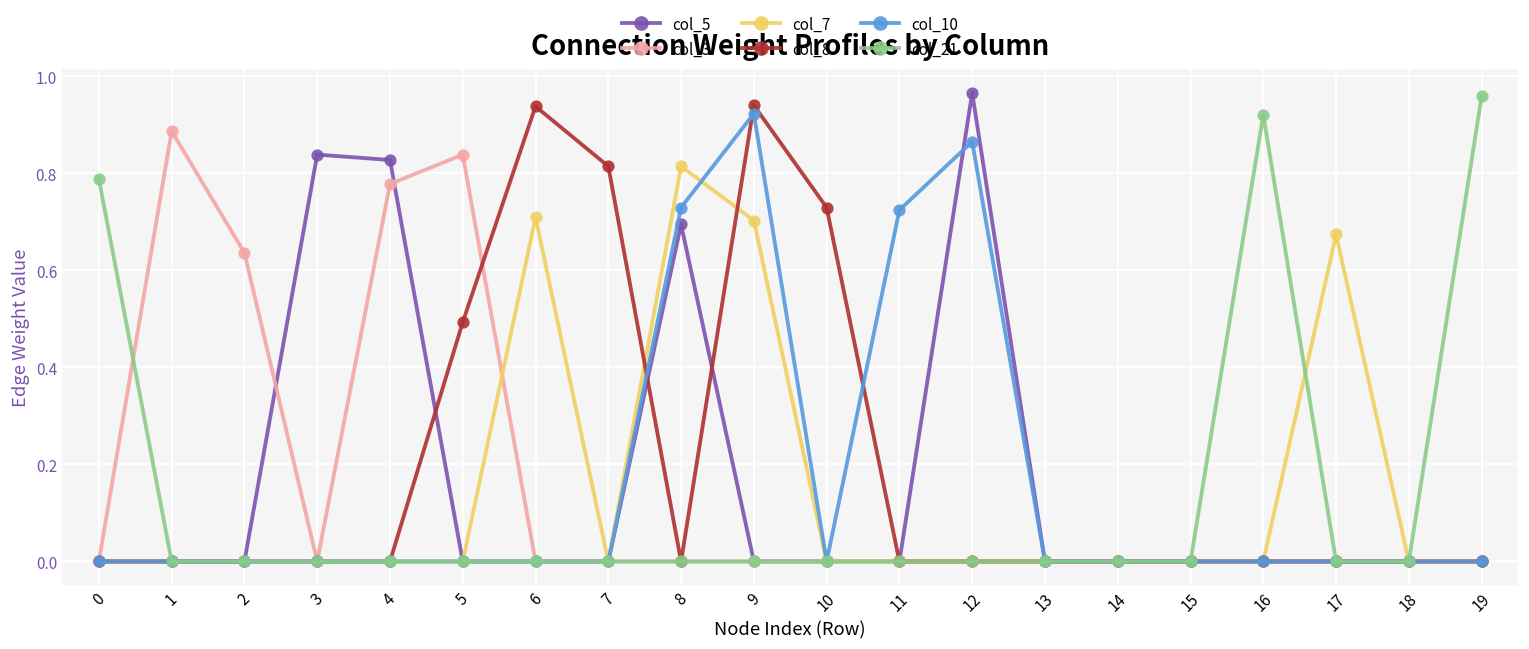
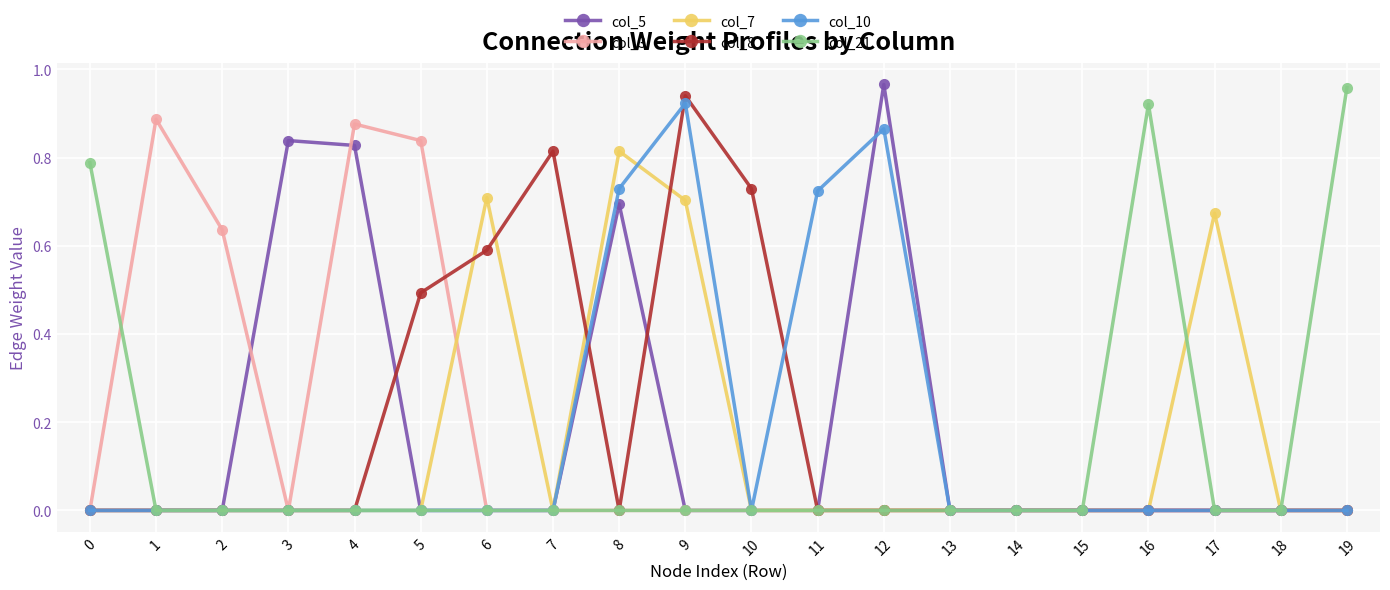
  {
    "col_5": {
      "3": 0.84,
      "4": 0.83,
      "8": 0.69,
      "12": 0.97
    },
    "col_3": {
      "1": 0.89,
      "2": 0.64,
-     "4": 0.78,
+     "4": 0.88,
      "5": 0.84
    },
    "col_7": {
      "6": 0.71,
      "8": 0.81,
      "9": 0.70,
      "17": 0.67
    },
    "col_8": {
      "5": 0.49,
-     "6": 0.94,
+     "6": 0.59,
      "7": 0.81,
      "9": 0.94,
      "10": 0.73
    },
    "col_10": {
      "8": 0.73,
      "9": 0.92,
      "11": 0.72,
      "12": 0.87
    },
    "col_21": {
      "0": 0.79,
      "16": 0.92,
      "19": 0.96
    }
  }
